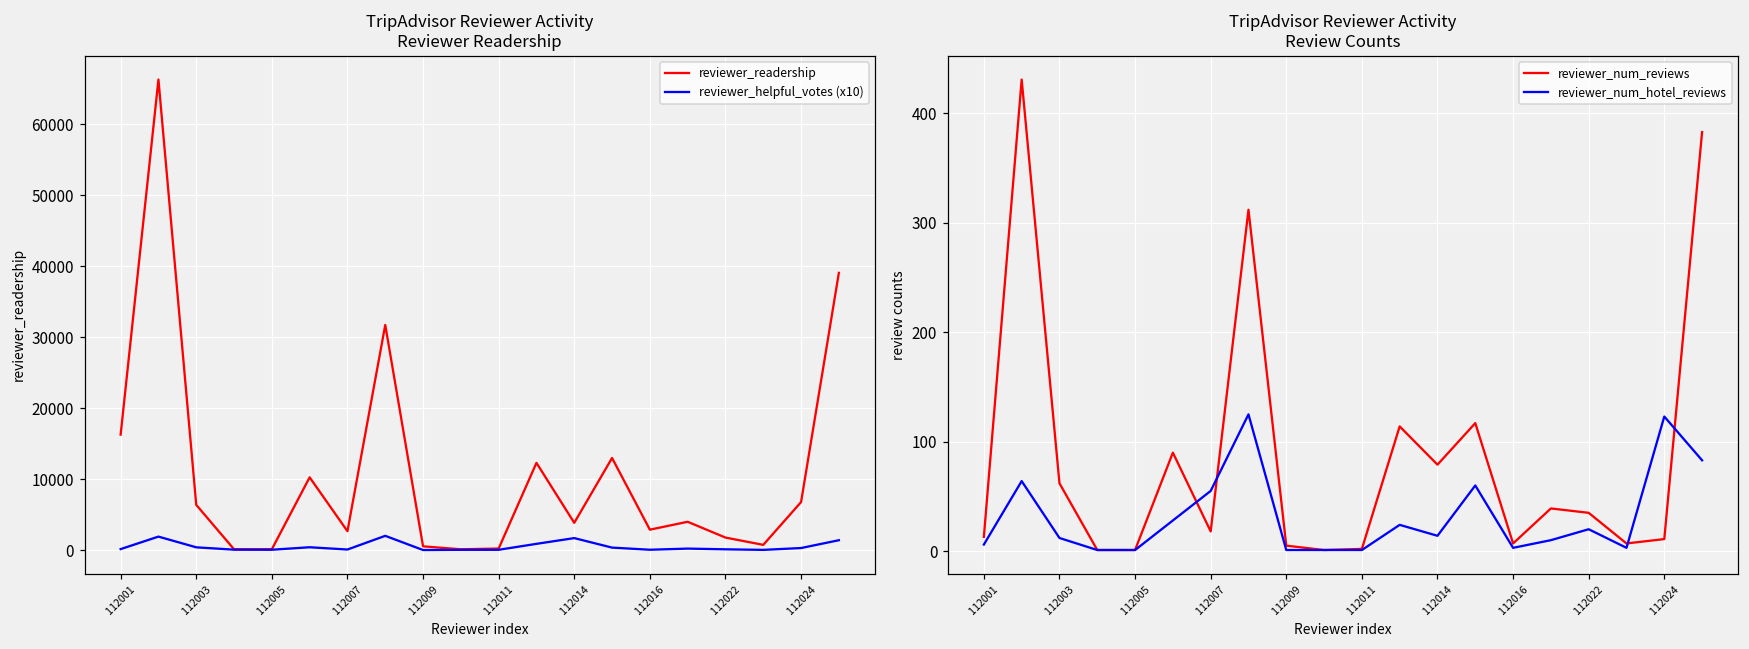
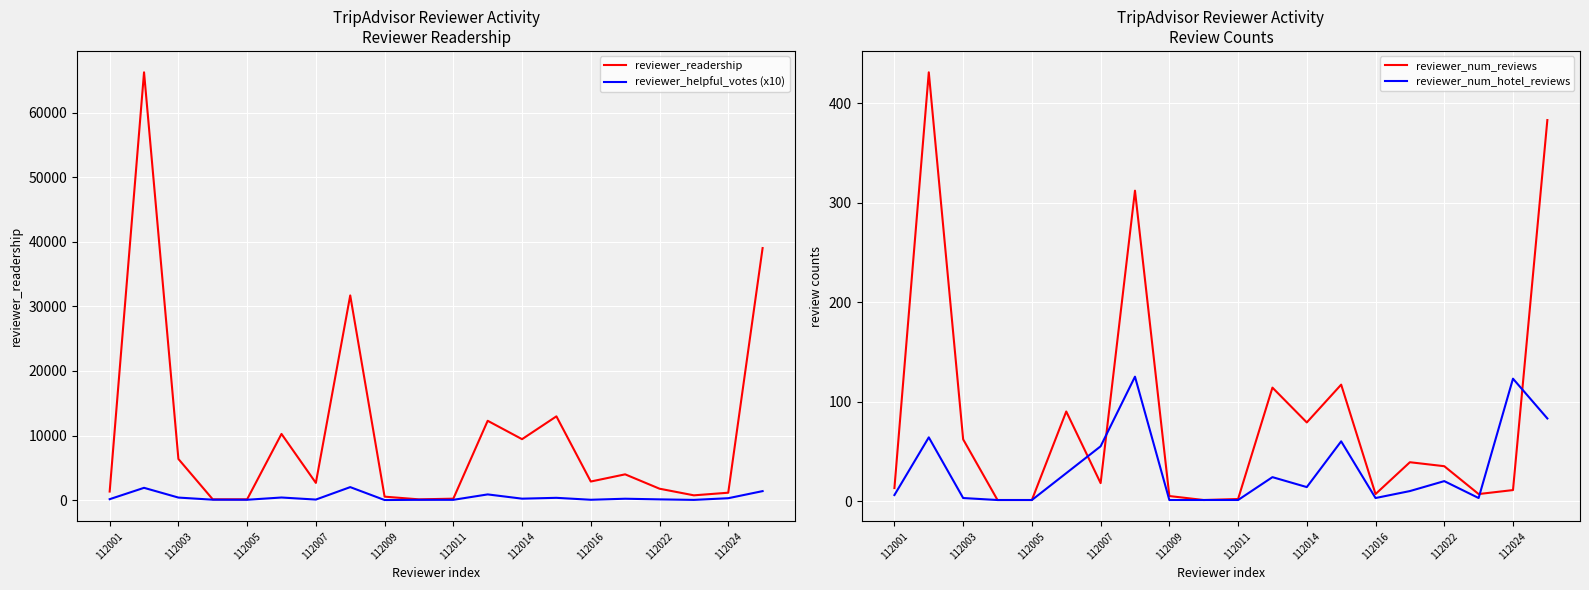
  {
    "TripAdvisor Reviewer Activity Reviewer Readership": {
      "reviewer_readership": {
-       "112001": 16000,
+       "112001": 1000,
        "112003": 6000,
        "112007": 3000,
        "112009": 1000,
-       "112014": 4000,
+       "112014": 9000,
        "112016": 3000,
        "112022": 2000,
-       "112024": 7000
+       "112024": 1000
      },
      "reviewer_helpful_votes (x10)": {
        "112001": 0,
        "112003": 0,
        "112007": 0,
        "112009": 0,
-       "112014": 2000,
+       "112014": 0,
        "112016": 0,
        "112022": 0,
        "112024": 0
      }
    },
    "TripAdvisor Reviewer Activity Review Counts": {
      "reviewer_num_reviews": {
        "112001": 10,
        "112003": 60,
        "112007": 20,
        "112009": 10,
        "112014": 80,
        "112016": 10,
        "112022": 40,
        "112024": 10
      },
      "reviewer_num_hotel_reviews": {
        "112001": 10,
-       "112003": 10,
+       "112003": 0,
        "112007": 60,
        "112009": 0,
        "112014": 10,
        "112016": 0,
        "112022": 20,
        "112024": 120
      }
    }
  }
